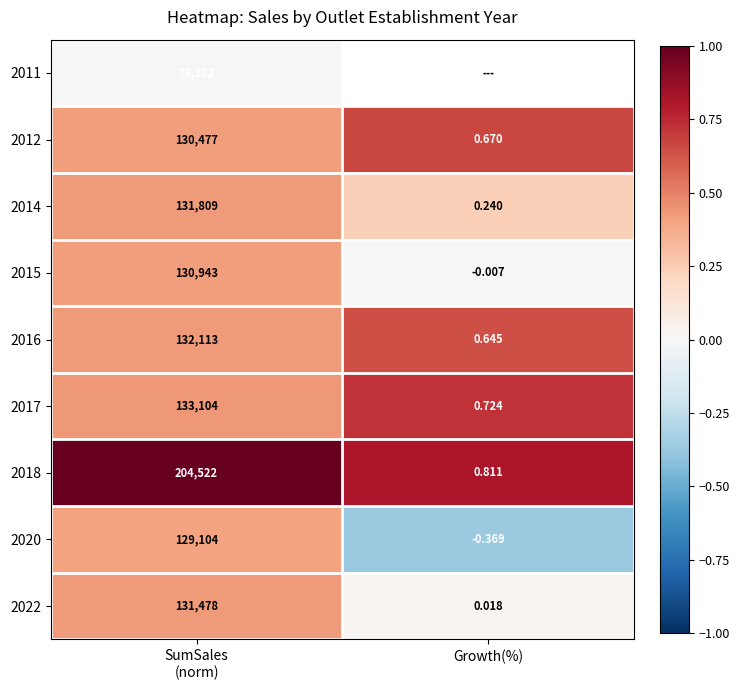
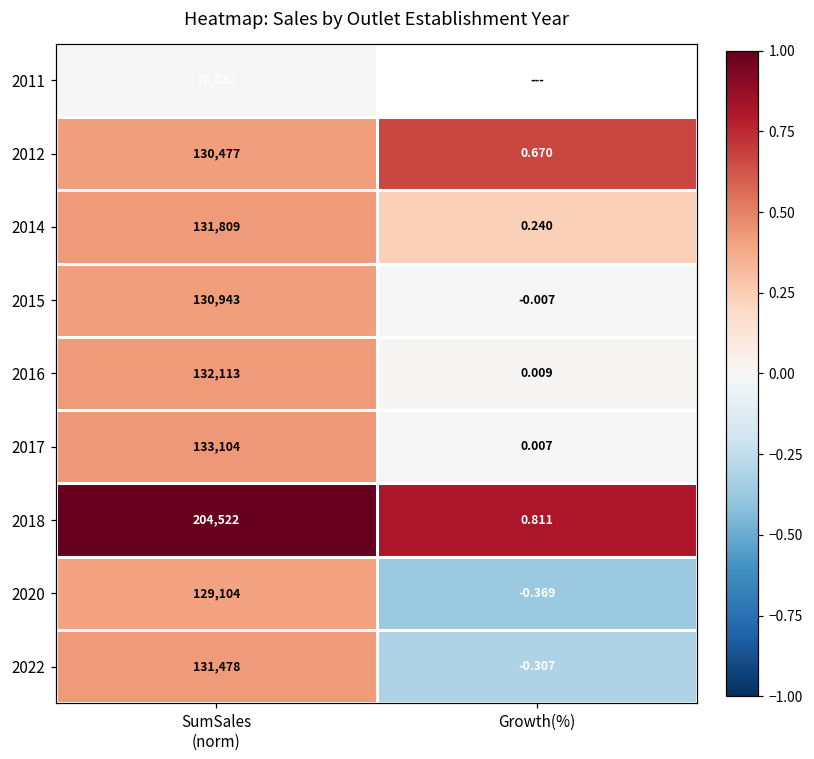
  {
    "2012": {
      "SumSales (norm)": "130,477",
      "Growth(%)": "0.670"
    },
    "2014": {
      "SumSales (norm)": "131,809",
      "Growth(%)": "0.240"
    },
    "2015": {
      "SumSales (norm)": "130,943",
      "Growth(%)": "-0.007"
    },
    "2016": {
      "SumSales (norm)": "132,113",
-     "Growth(%)": "0.645"
+     "Growth(%)": "0.009"
    },
    "2017": {
      "SumSales (norm)": "133,104",
-     "Growth(%)": "0.724"
+     "Growth(%)": "0.007"
    },
    "2018": {
      "SumSales (norm)": "204,522",
      "Growth(%)": "0.811"
    },
    "2020": {
      "SumSales (norm)": "129,104",
      "Growth(%)": "-0.369"
    },
    "2022": {
      "SumSales (norm)": "131,478",
-     "Growth(%)": "0.018"
+     "Growth(%)": "-0.307"
    }
  }
